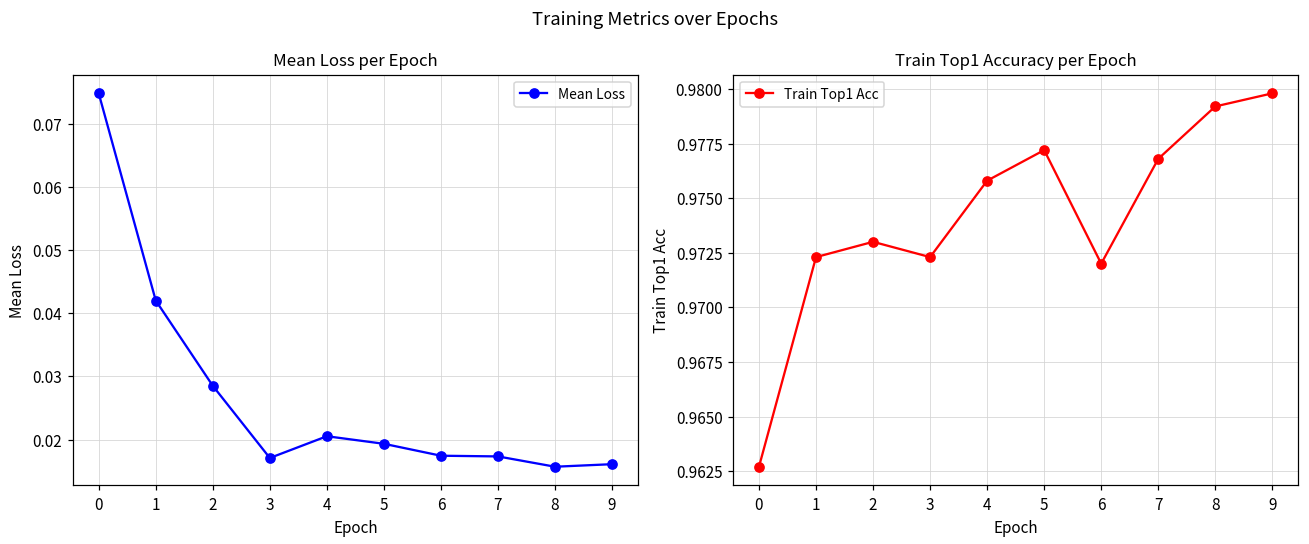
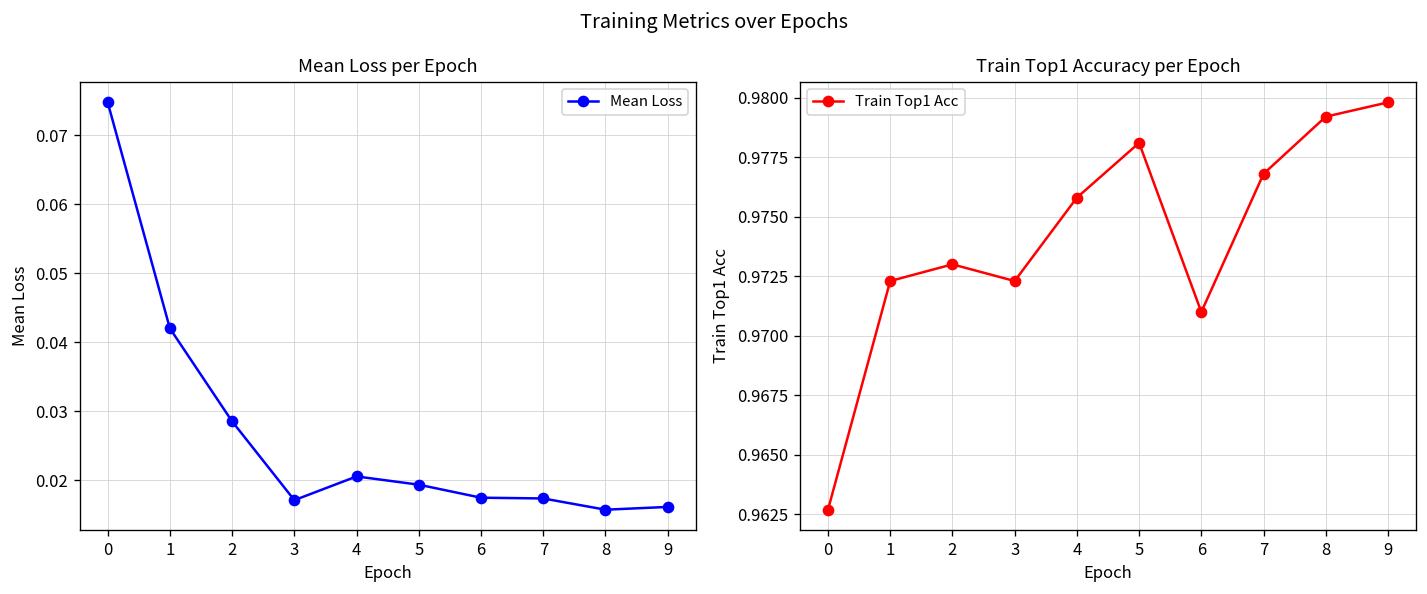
  {
    "Mean Loss per Epoch": {
      "0": 0.075,
      "1": 0.042,
      "2": 0.029,
      "3": 0.017,
      "4": 0.021,
      "5": 0.019,
      "6": 0.017,
      "7": 0.017,
      "8": 0.016,
      "9": 0.016
    },
    "Train Top1 Accuracy per Epoch": {
      "0": 0.9627,
      "1": 0.9723,
      "2": 0.9730,
      "3": 0.9723,
      "4": 0.9758,
-     "5": 0.9772,
-     "6": 0.972,
+     "5": 0.9781,
+     "6": 0.971,
      "7": 0.9768,
      "8": 0.9792,
      "9": 0.9798
    }
  }
